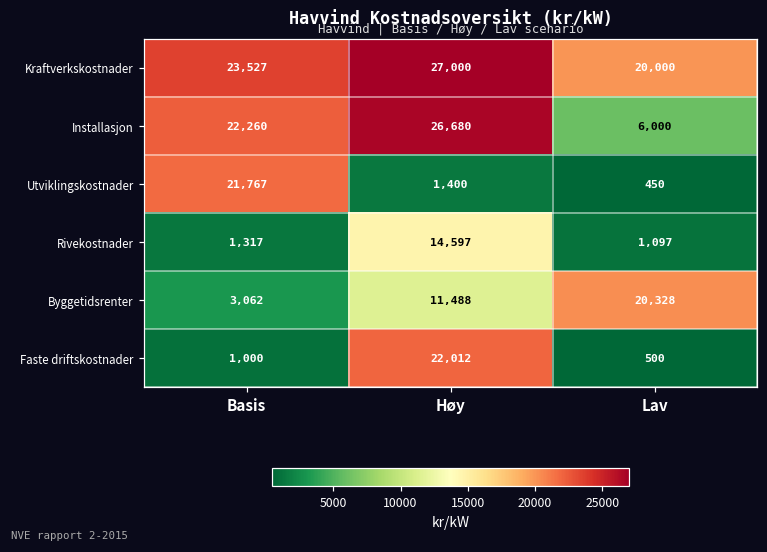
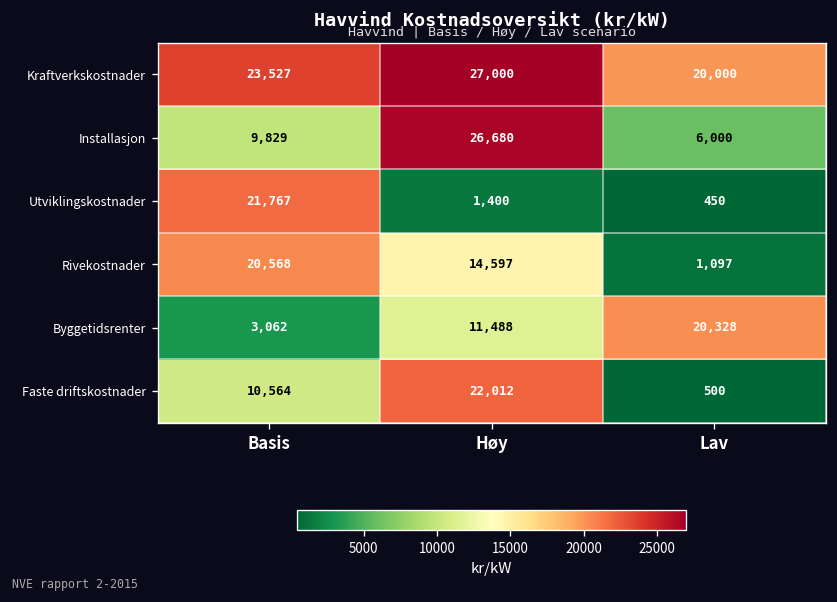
  {
    "Kraftverkskostnader": {
      "Basis": "23,527",
      "Høy": "27,000",
      "Lav": "20,000"
    },
    "Installasjon": {
-     "Basis": "22,260",
+     "Basis": "9,829",
      "Høy": "26,680",
      "Lav": "6,000"
    },
    "Utviklingskostnader": {
      "Basis": "21,767",
      "Høy": "1,400",
      "Lav": "450"
    },
    "Rivekostnader": {
-     "Basis": "1,317",
+     "Basis": "20,568",
      "Høy": "14,597",
      "Lav": "1,097"
    },
    "Byggetidsrenter": {
      "Basis": "3,062",
      "Høy": "11,488",
      "Lav": "20,328"
    },
    "Faste driftskostnader": {
-     "Basis": "1,000",
+     "Basis": "10,564",
      "Høy": "22,012",
      "Lav": "500"
    }
  }
